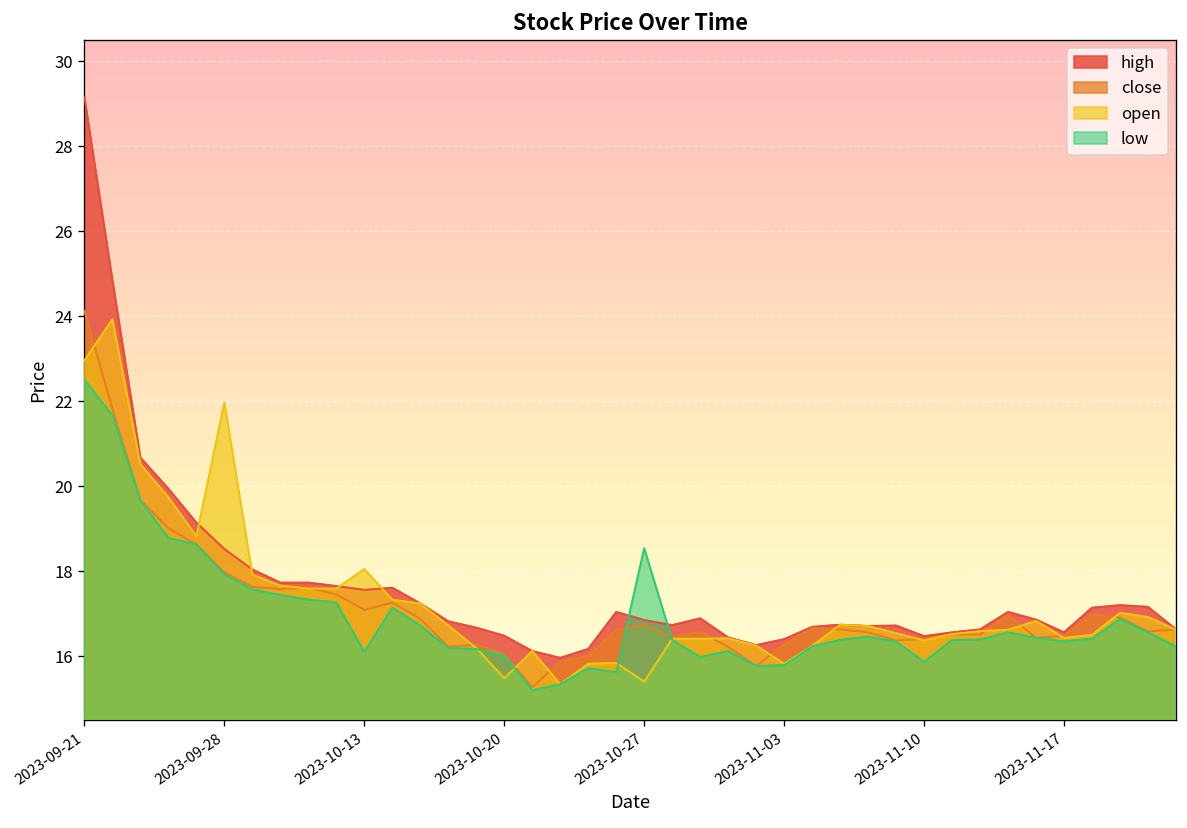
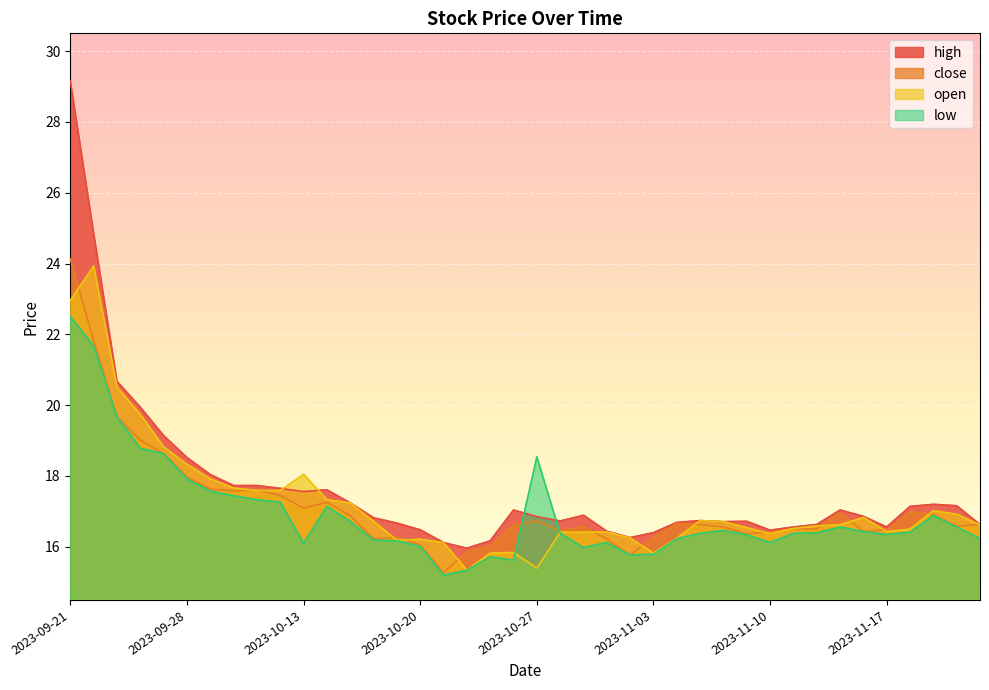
  {
    "open": {
      "2023-09-21": 23.0,
-     "2023-09-28": 22.0,
+     "2023-09-28": 18.3,
      "2023-10-13": 18.1,
-     "2023-10-20": 15.5,
+     "2023-10-20": 16.2,
      "2023-10-27": 15.4
    },
    "low": {
      "2023-09-21": 22.5,
      "2023-10-13": 16.1,
      "2023-10-27": 18.5,
-     "2023-11-10": 15.9,
+     "2023-11-10": 16.1,
      "2023-11-17": 16.4
    }
  }
